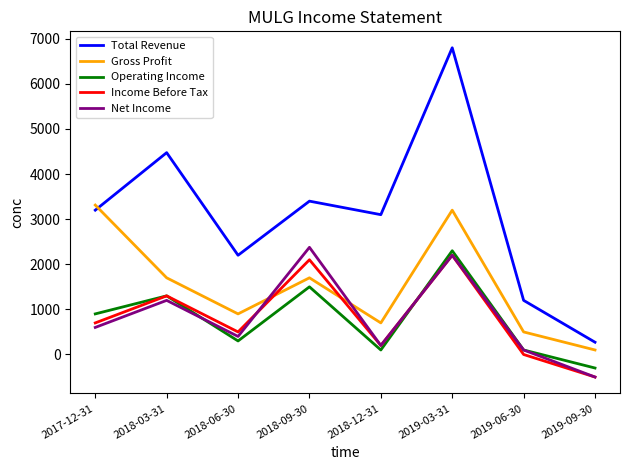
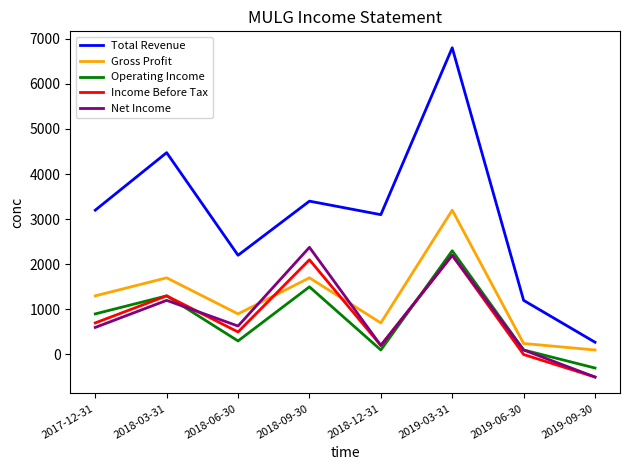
  {
    "Total Revenue": {
      "2017-12-31": 3200,
      "2018-03-31": 4500,
      "2018-06-30": 2200,
      "2018-09-30": 3400,
      "2018-12-31": 3100,
      "2019-03-31": 6800,
      "2019-06-30": 1200,
      "2019-09-30": 300
    },
    "Gross Profit": {
-     "2017-12-31": 3300,
+     "2017-12-31": 1300,
      "2018-03-31": 1700,
      "2018-06-30": 900,
      "2018-09-30": 1700,
      "2018-12-31": 700,
      "2019-03-31": 3200,
-     "2019-06-30": 500,
+     "2019-06-30": 200,
      "2019-09-30": 100
    },
    "Operating Income": {
      "2017-12-31": 900,
      "2018-06-30": 300,
      "2018-09-30": 1500,
      "2018-12-31": 100,
      "2019-03-31": 2300,
      "2019-09-30": -300
    },
    "Income Before Tax": {
      "2017-12-31": 700,
      "2018-06-30": 500,
      "2018-09-30": 2100,
      "2019-06-30": 0
    },
    "Net Income": {
      "2017-12-31": 600,
      "2018-03-31": 1200,
-     "2018-06-30": 400,
+     "2018-06-30": 600,
      "2018-09-30": 2400
    }
  }
